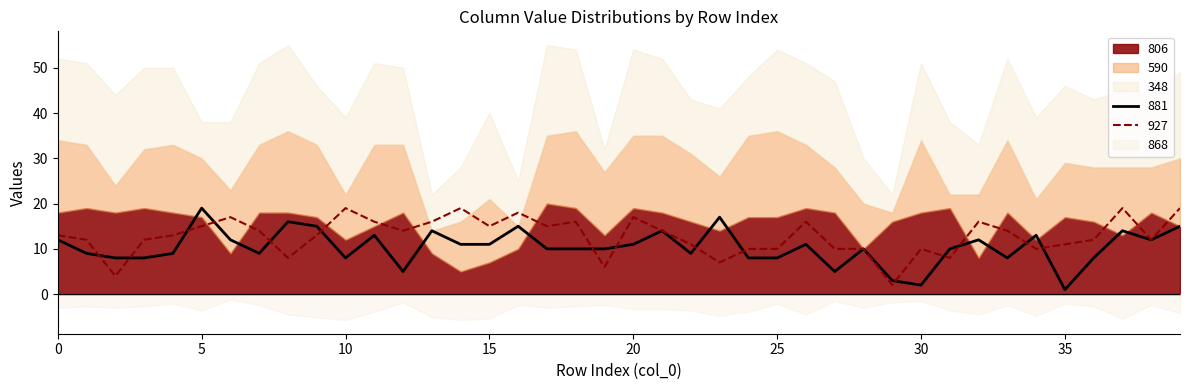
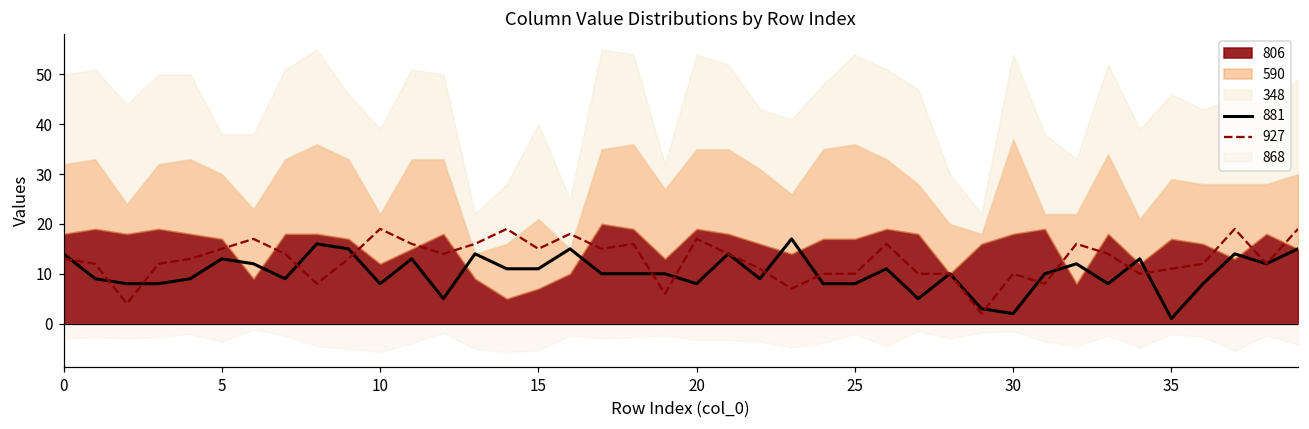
  {
    "881": {
-     "0": 12,
-     "5": 19,
+     "0": 14,
+     "5": 13,
      "10": 8,
      "15": 11,
-     "20": 11,
+     "20": 8,
      "25": 8,
      "30": 2,
      "35": 1
    },
    "590": {
-     "0": 16,
-     "30": 16
+     "0": 14,
+     "30": 19
    }
  }
